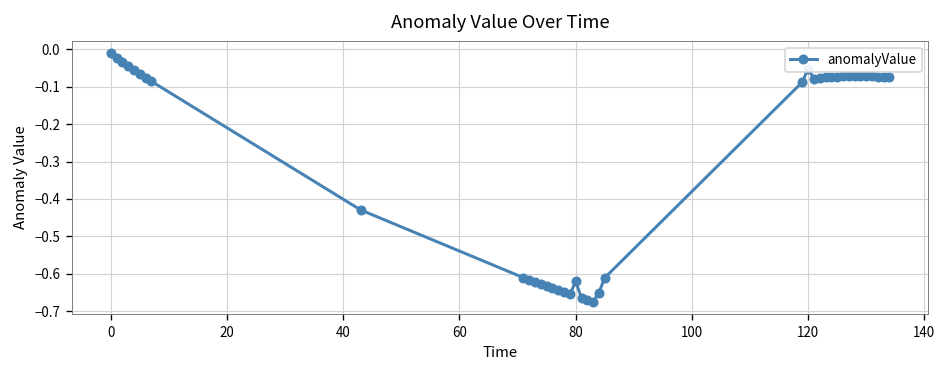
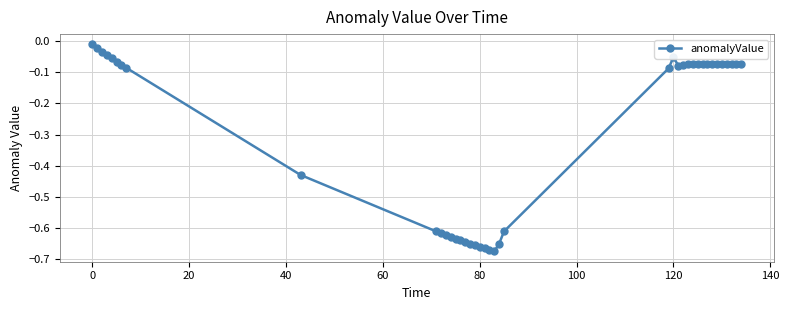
  {
    "0": -0.01,
-   "80": -0.62
+   "80": -0.66
  }
